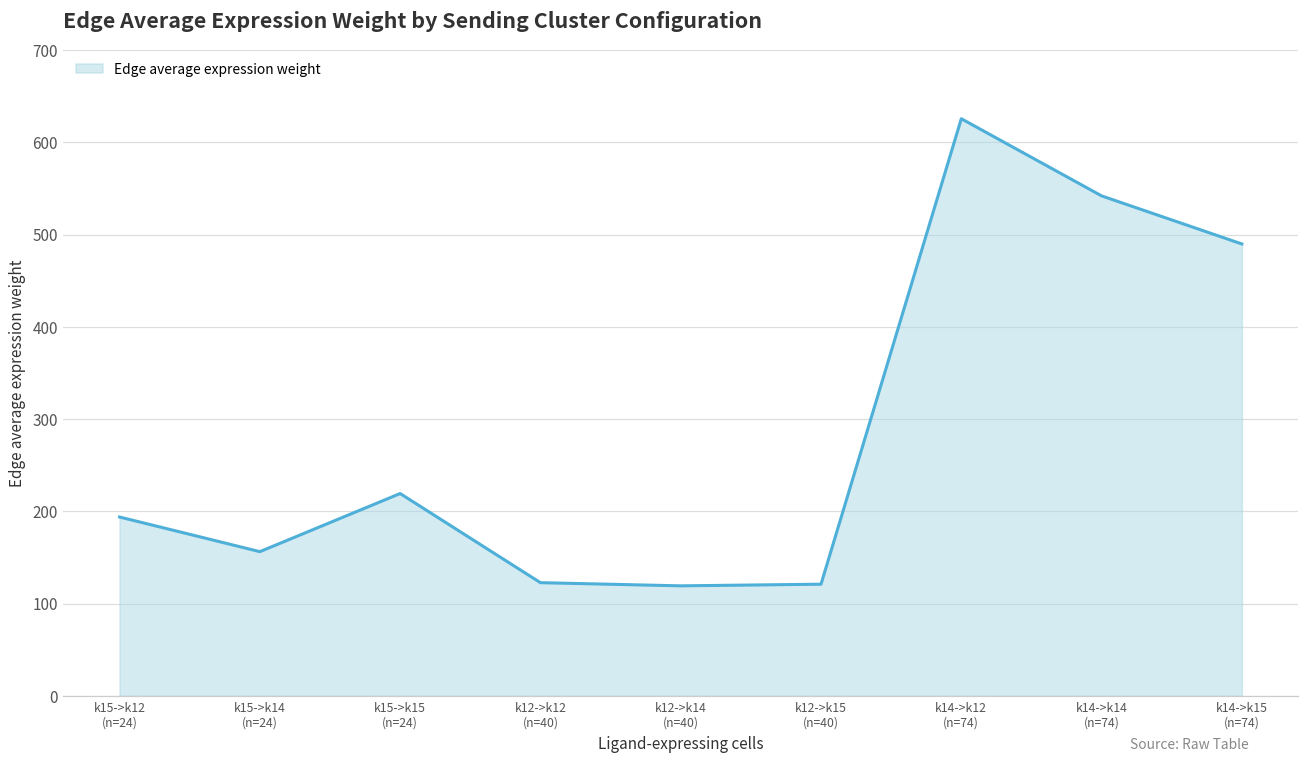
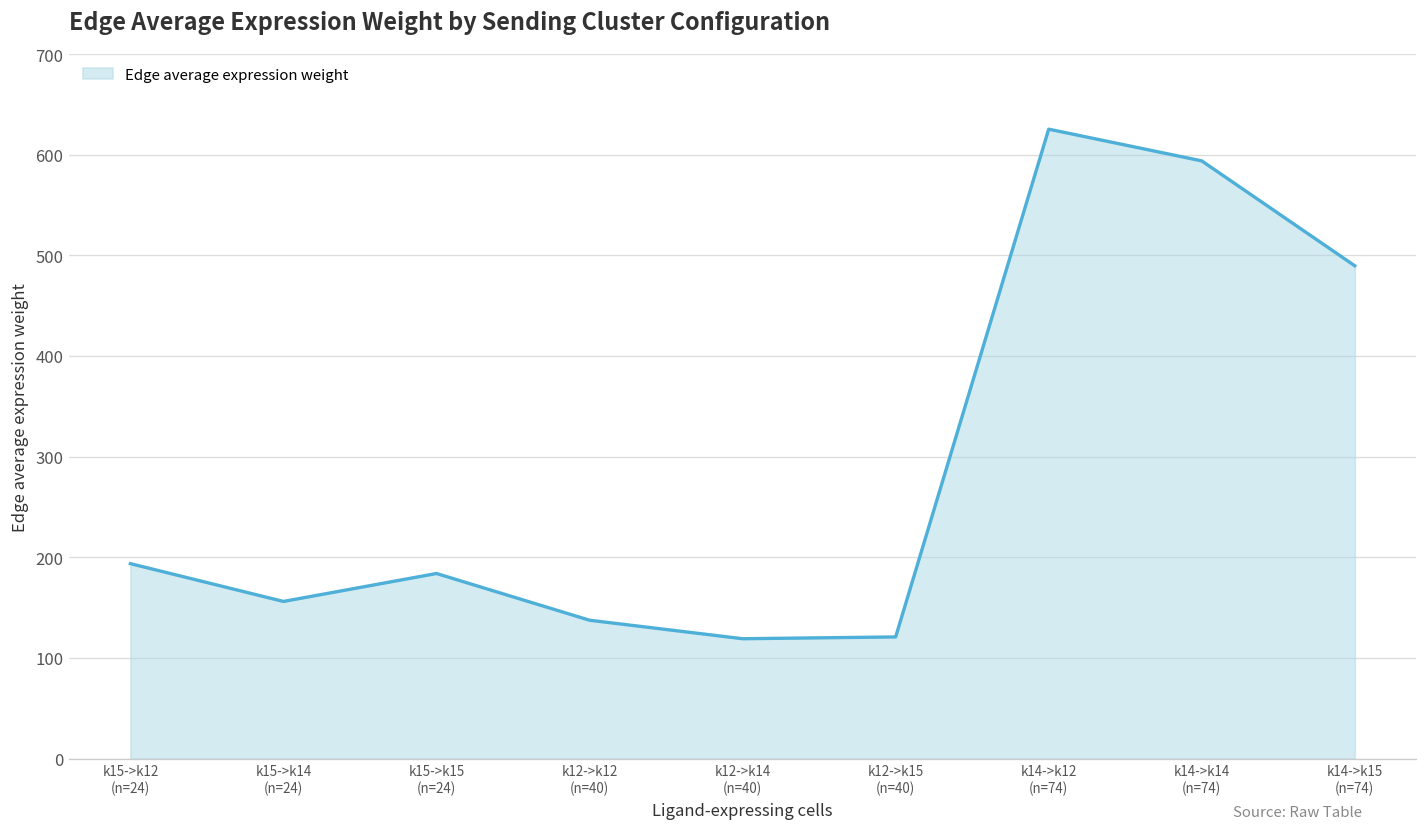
  {
    "k15->k12 (n=24)": 190,
    "k15->k14 (n=24)": 160,
-   "k15->k15 (n=24)": 220,
-   "k12->k12 (n=40)": 120,
+   "k15->k15 (n=24)": 180,
+   "k12->k12 (n=40)": 140,
    "k12->k14 (n=40)": 120,
    "k12->k15 (n=40)": 120,
    "k14->k12 (n=74)": 630,
-   "k14->k14 (n=74)": 540,
+   "k14->k14 (n=74)": 590,
    "k14->k15 (n=74)": 490
  }
